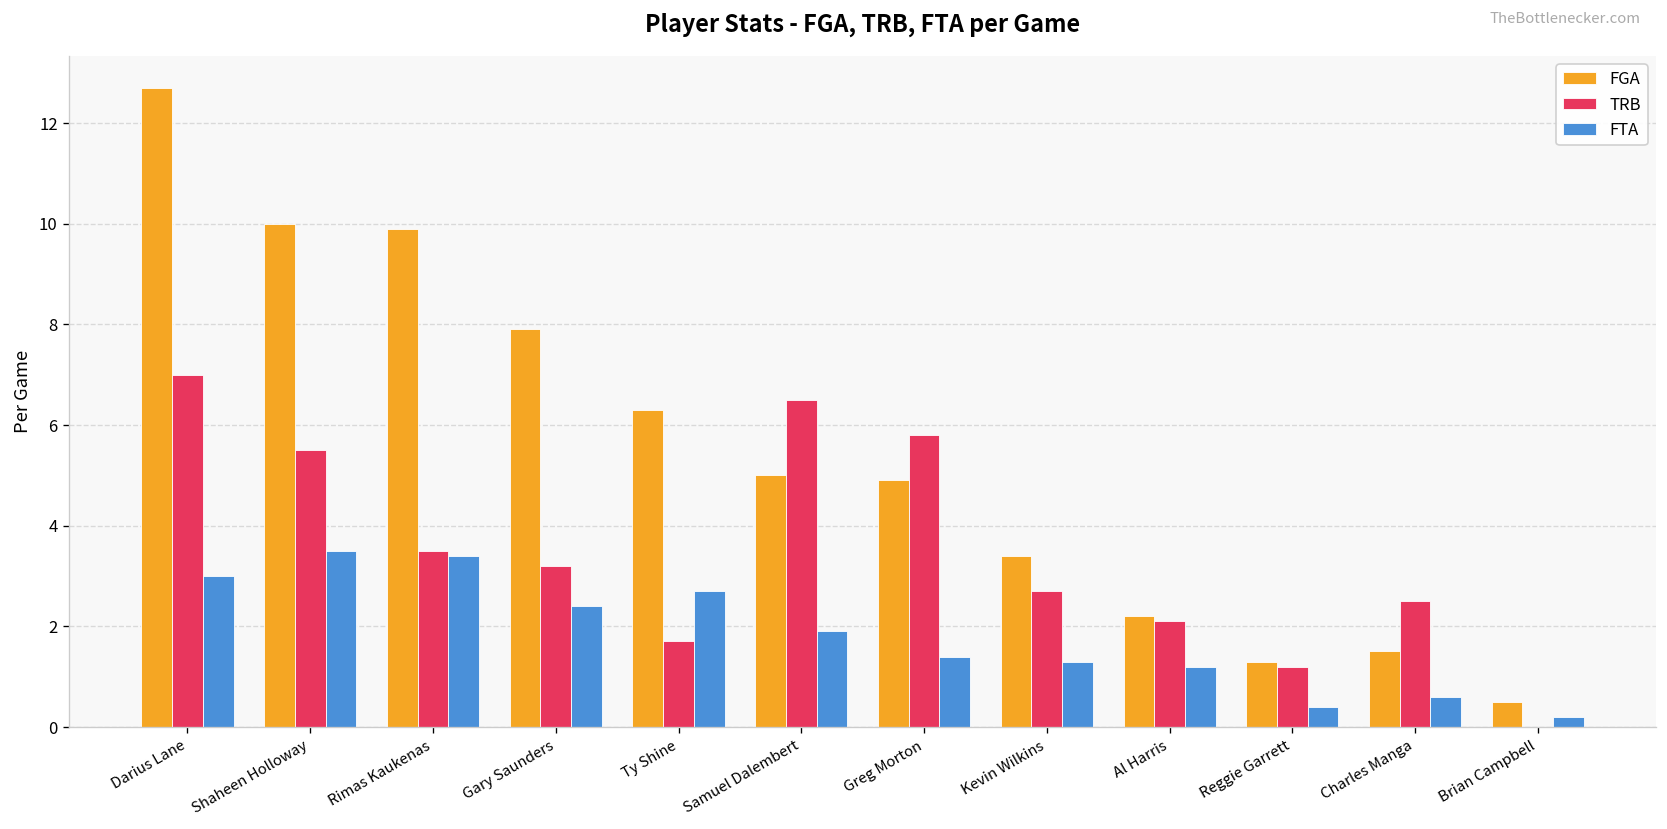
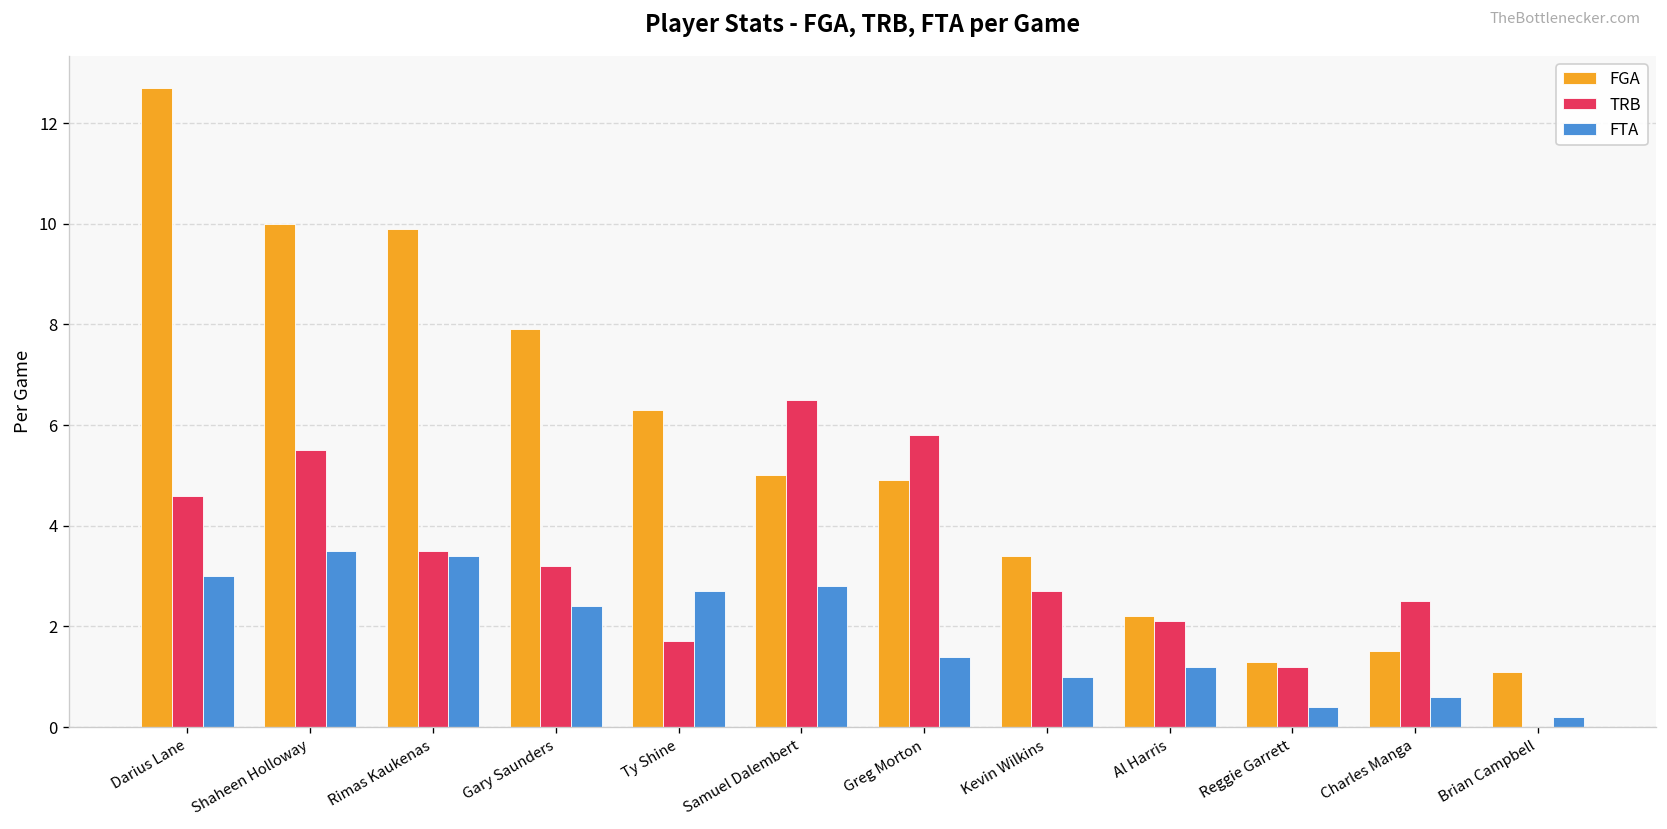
  {
    "FGA": {
      "Darius Lane": 12.7,
      "Shaheen Holloway": 10.0,
      "Rimas Kaukenas": 9.9,
      "Gary Saunders": 7.9,
      "Ty Shine": 6.3,
      "Samuel Dalembert": 5.0,
      "Greg Morton": 4.9,
      "Kevin Wilkins": 3.4,
      "Al Harris": 2.2,
      "Reggie Garrett": 1.3,
      "Charles Manga": 1.5,
-     "Brian Campbell": 0.5
+     "Brian Campbell": 1.1
    },
    "TRB": {
-     "Darius Lane": 7.0,
+     "Darius Lane": 4.6,
      "Shaheen Holloway": 5.5,
      "Rimas Kaukenas": 3.5,
      "Gary Saunders": 3.2,
      "Ty Shine": 1.7,
      "Samuel Dalembert": 6.5,
      "Greg Morton": 5.8,
      "Kevin Wilkins": 2.7,
      "Al Harris": 2.1,
      "Reggie Garrett": 1.2,
      "Charles Manga": 2.5,
      "Brian Campbell": 0.0
    },
    "FTA": {
      "Darius Lane": 3.0,
      "Shaheen Holloway": 3.5,
      "Rimas Kaukenas": 3.4,
      "Gary Saunders": 2.4,
      "Ty Shine": 2.7,
-     "Samuel Dalembert": 1.9,
+     "Samuel Dalembert": 2.8,
      "Greg Morton": 1.4,
-     "Kevin Wilkins": 1.3,
+     "Kevin Wilkins": 1.0,
      "Al Harris": 1.2,
      "Reggie Garrett": 0.4,
      "Charles Manga": 0.6,
      "Brian Campbell": 0.2
    }
  }
